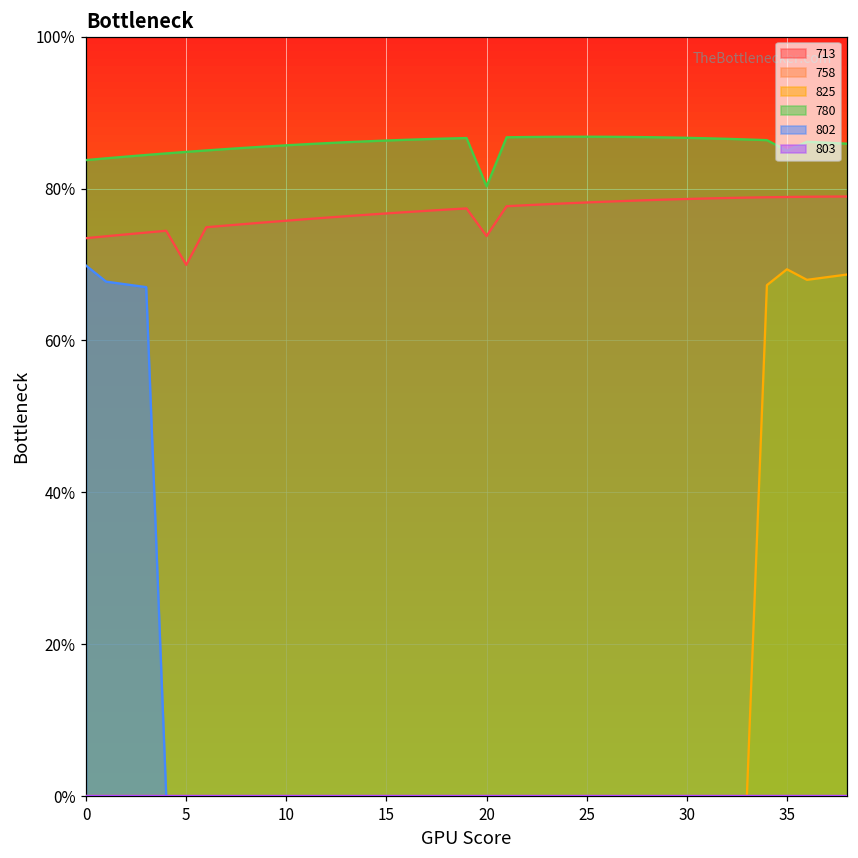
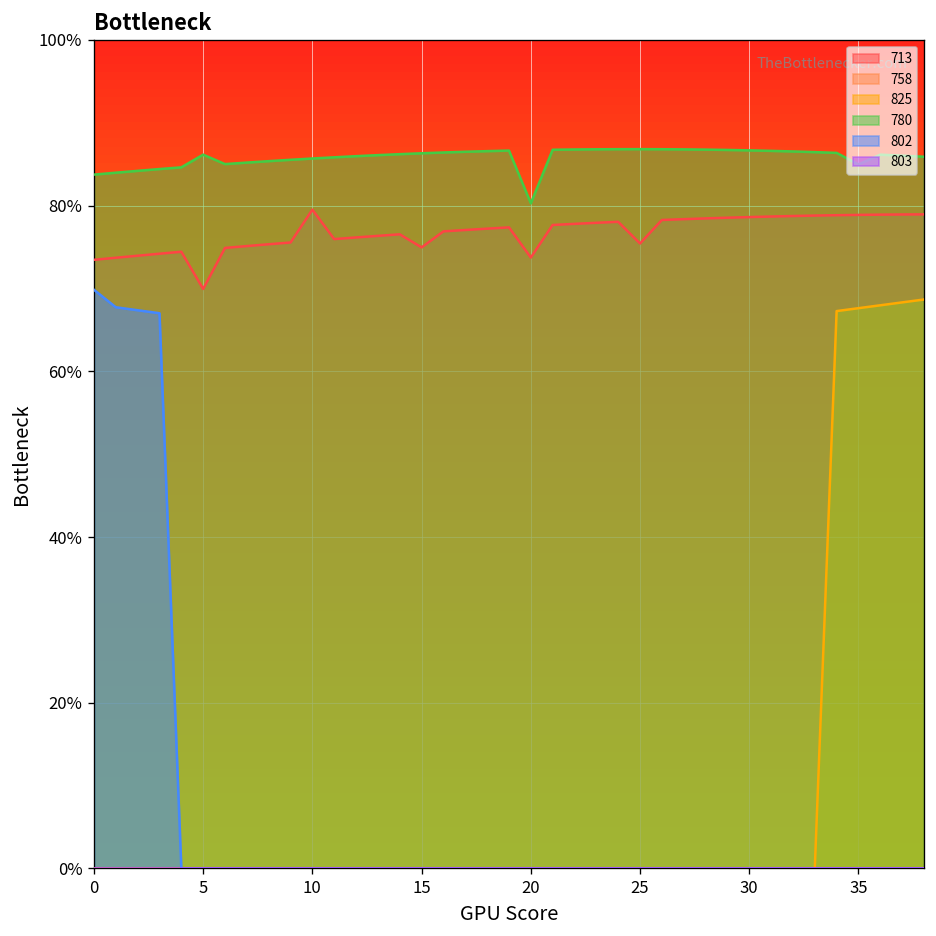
  {
    "713": {
      "0": "73%",
      "5": "70%",
-     "10": "76%",
-     "15": "77%",
+     "10": "80%",
+     "15": "75%",
      "20": "74%",
-     "25": "78%",
+     "25": "75%",
      "30": "79%",
      "35": "79%"
    },
    "825": {
-     "35": "69%"
+     "35": "68%"
    },
    "780": {
      "0": "84%",
-     "5": "85%",
+     "5": "86%",
      "10": "86%",
      "15": "86%",
      "20": "80%",
      "25": "87%",
      "30": "87%",
      "35": "85%"
    },
    "802": {
      "0": "70%"
    }
  }
